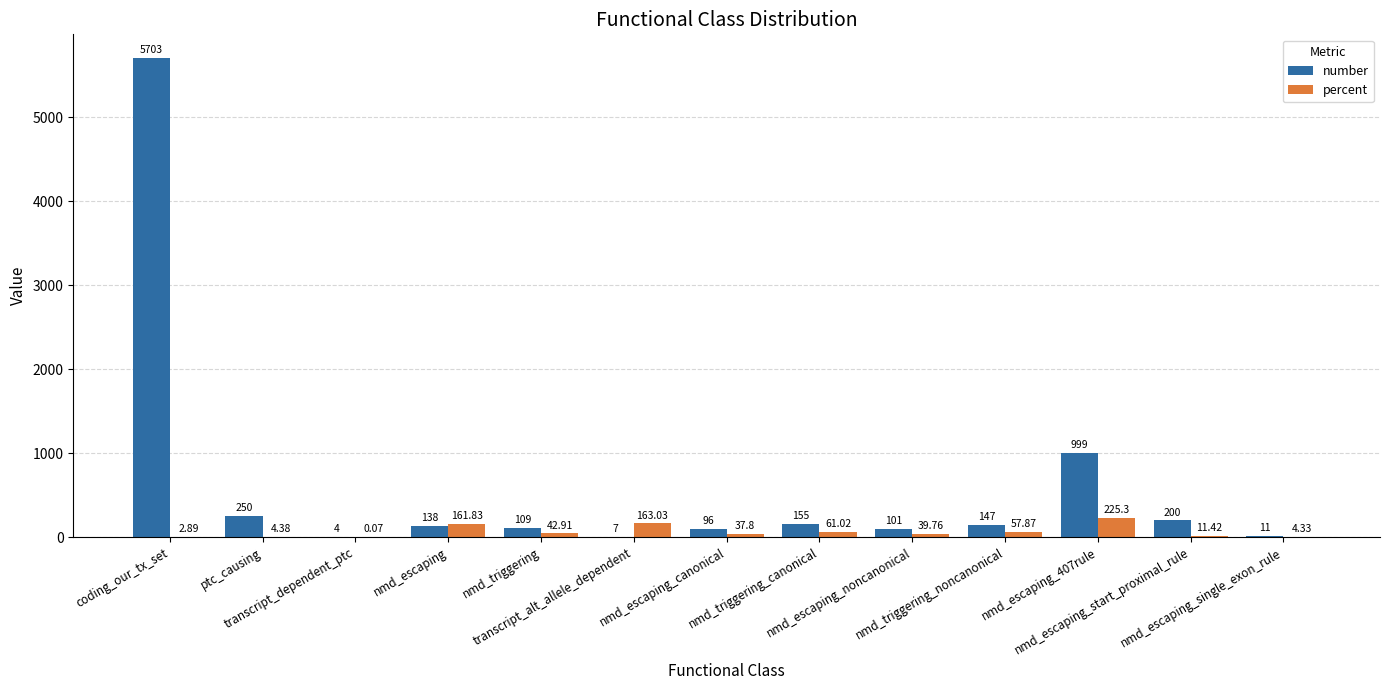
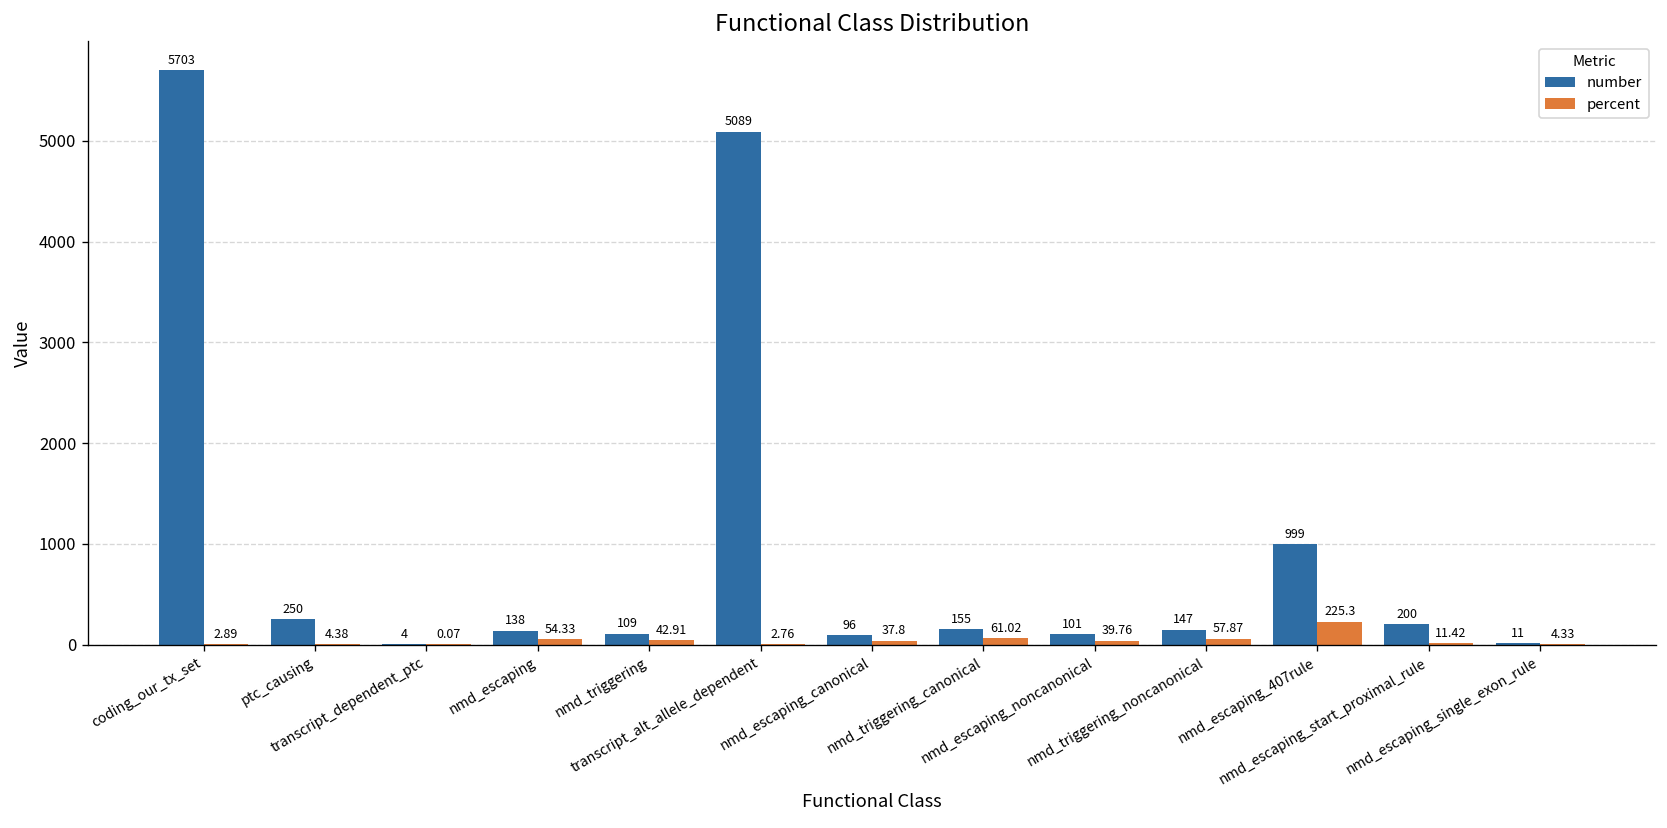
  {
    "number": {
      "coding_our_tx_set": 5703,
      "ptc_causing": 250,
      "transcript_dependent_ptc": 4,
      "nmd_escaping": 138,
      "nmd_triggering": 109,
-     "transcript_alt_allele_dependent": 7,
+     "transcript_alt_allele_dependent": 5089,
      "nmd_escaping_canonical": 96,
      "nmd_triggering_canonical": 155,
      "nmd_escaping_noncanonical": 101,
      "nmd_triggering_noncanonical": 147,
      "nmd_escaping_407rule": 999,
      "nmd_escaping_start_proximal_rule": 200,
      "nmd_escaping_single_exon_rule": 11
    },
    "percent": {
      "coding_our_tx_set": 2.89,
      "ptc_causing": 4.38,
      "transcript_dependent_ptc": 0.07,
-     "nmd_escaping": 161.83,
+     "nmd_escaping": 54.33,
      "nmd_triggering": 42.91,
-     "transcript_alt_allele_dependent": 163.03,
+     "transcript_alt_allele_dependent": 2.76,
      "nmd_escaping_canonical": 37.8,
      "nmd_triggering_canonical": 61.02,
      "nmd_escaping_noncanonical": 39.76,
      "nmd_triggering_noncanonical": 57.87,
      "nmd_escaping_407rule": 225.3,
      "nmd_escaping_start_proximal_rule": 11.42,
      "nmd_escaping_single_exon_rule": 4.33
    }
  }
